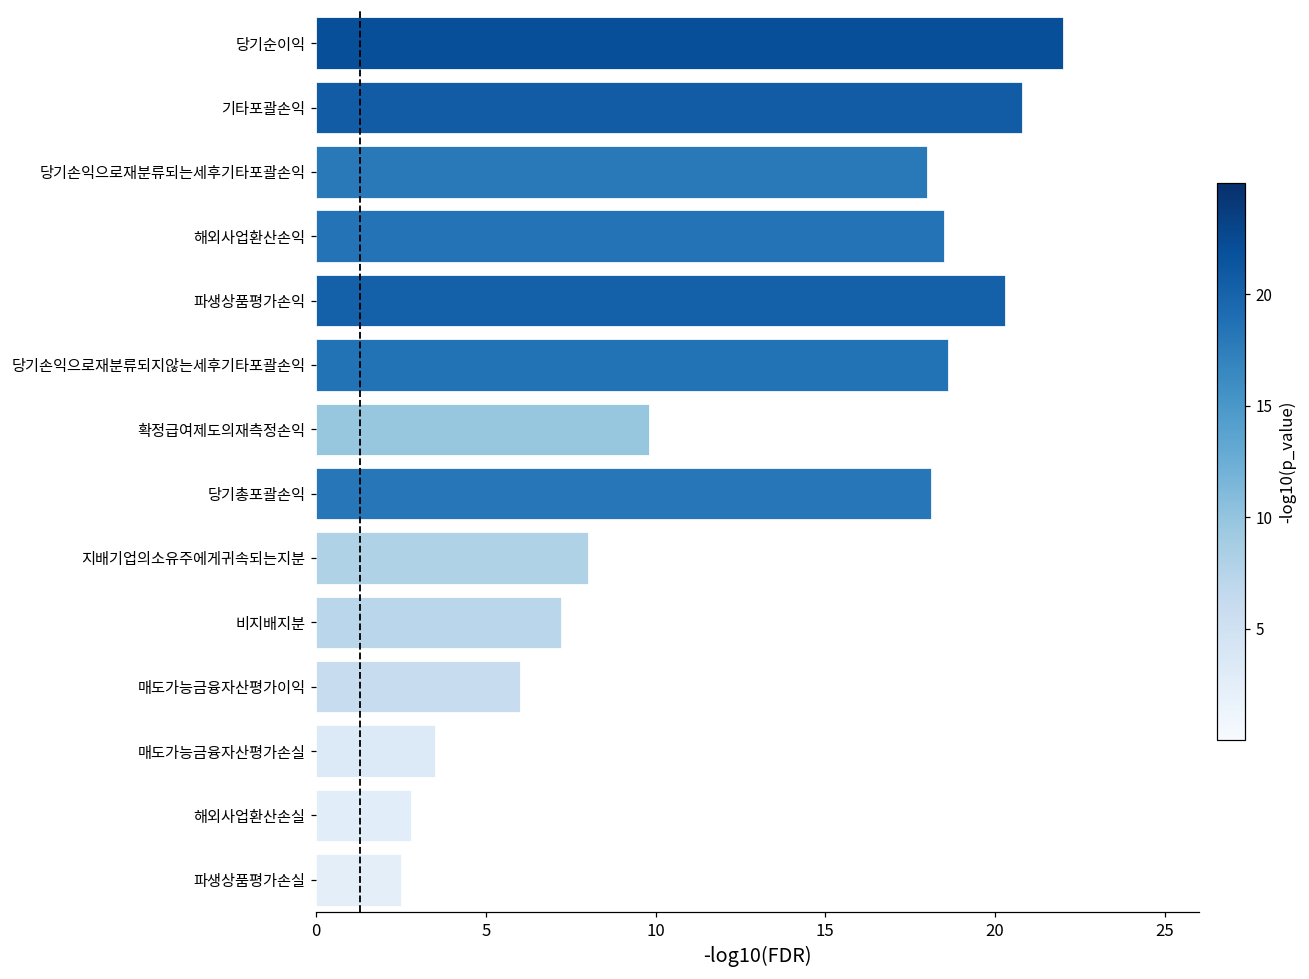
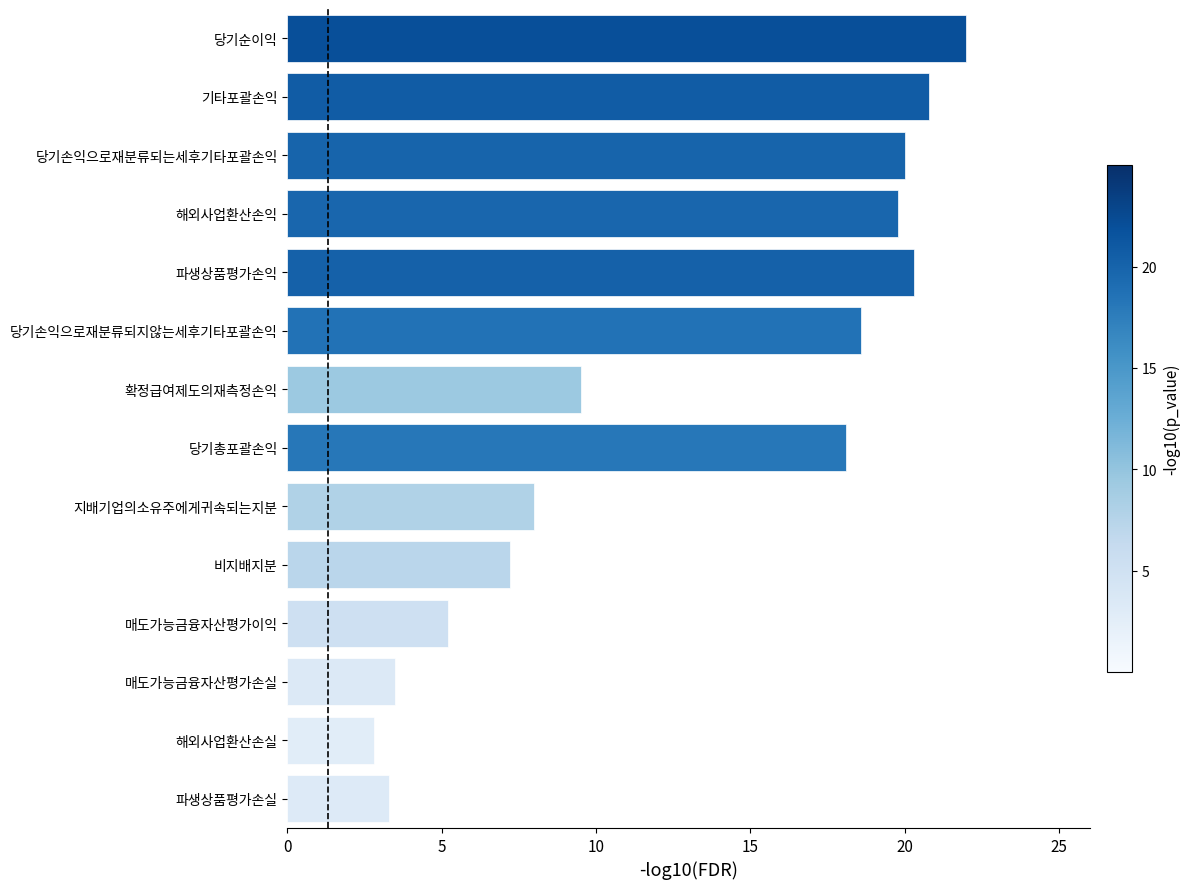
  {
    "당기순이익": 22.0,
    "기타포괄손익": 20.8,
-   "당기손익으로재분류되는세후기타포괄손익": 18,
-   "해외사업환산손익": 18.5,
+   "당기손익으로재분류되는세후기타포괄손익": 20,
+   "해외사업환산손익": 19.8,
    "파생상품평가손익": 20.3,
    "당기손익으로재분류되지않는세후기타포괄손익": 18.6,
-   "확정급여제도의재측정손익": 9.8,
+   "확정급여제도의재측정손익": 9.5,
    "당기총포괄손익": 18.1,
    "지배기업의소유주에게귀속되는지분": 8.0,
    "비지배지분": 7.2,
-   "매도가능금융자산평가이익": 6.0,
+   "매도가능금융자산평가이익": 5.2,
    "매도가능금융자산평가손실": 3.5,
    "해외사업환산손실": 2.8,
-   "파생상품평가손실": 2.5
+   "파생상품평가손실": 3.3
  }
